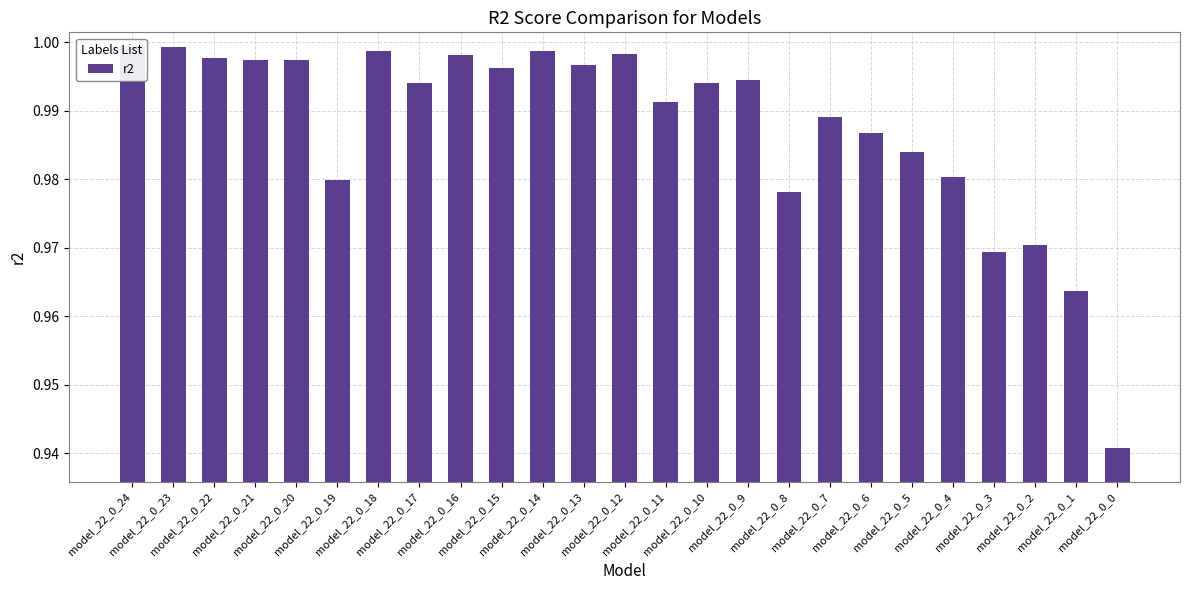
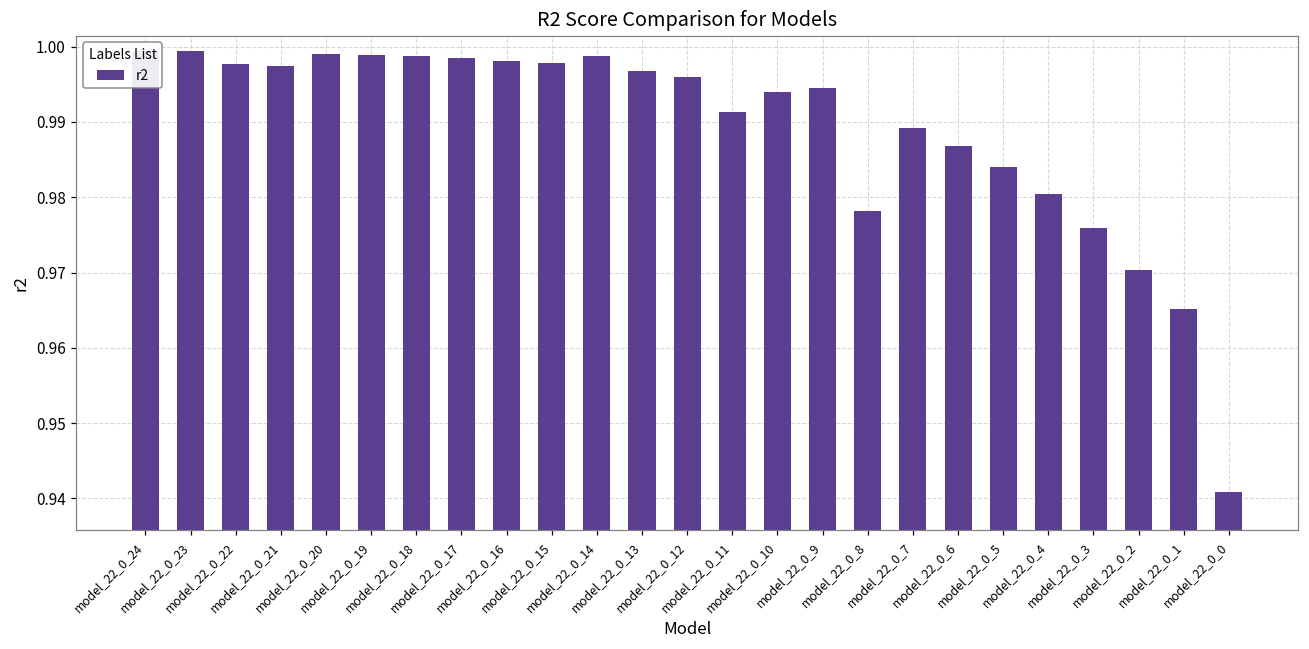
  {
    "model_22_0_23": 0.999,
    "model_22_0_22": 0.998,
    "model_22_0_21": 0.997,
-   "model_22_0_20": 0.997,
-   "model_22_0_19": 0.980,
+   "model_22_0_20": 0.999,
+   "model_22_0_19": 0.999,
    "model_22_0_18": 0.999,
-   "model_22_0_17": 0.994,
+   "model_22_0_17": 0.998,
    "model_22_0_16": 0.998,
-   "model_22_0_15": 0.996,
+   "model_22_0_15": 0.998,
    "model_22_0_14": 0.999,
    "model_22_0_13": 0.997,
-   "model_22_0_12": 0.998,
+   "model_22_0_12": 0.996,
    "model_22_0_11": 0.991,
    "model_22_0_10": 0.994,
    "model_22_0_9": 0.994,
    "model_22_0_8": 0.978,
    "model_22_0_7": 0.989,
    "model_22_0_6": 0.987,
    "model_22_0_5": 0.984,
    "model_22_0_4": 0.980,
-   "model_22_0_3": 0.969,
+   "model_22_0_3": 0.976,
    "model_22_0_2": 0.970,
-   "model_22_0_1": 0.964,
+   "model_22_0_1": 0.965,
    "model_22_0_0": 0.941
  }
